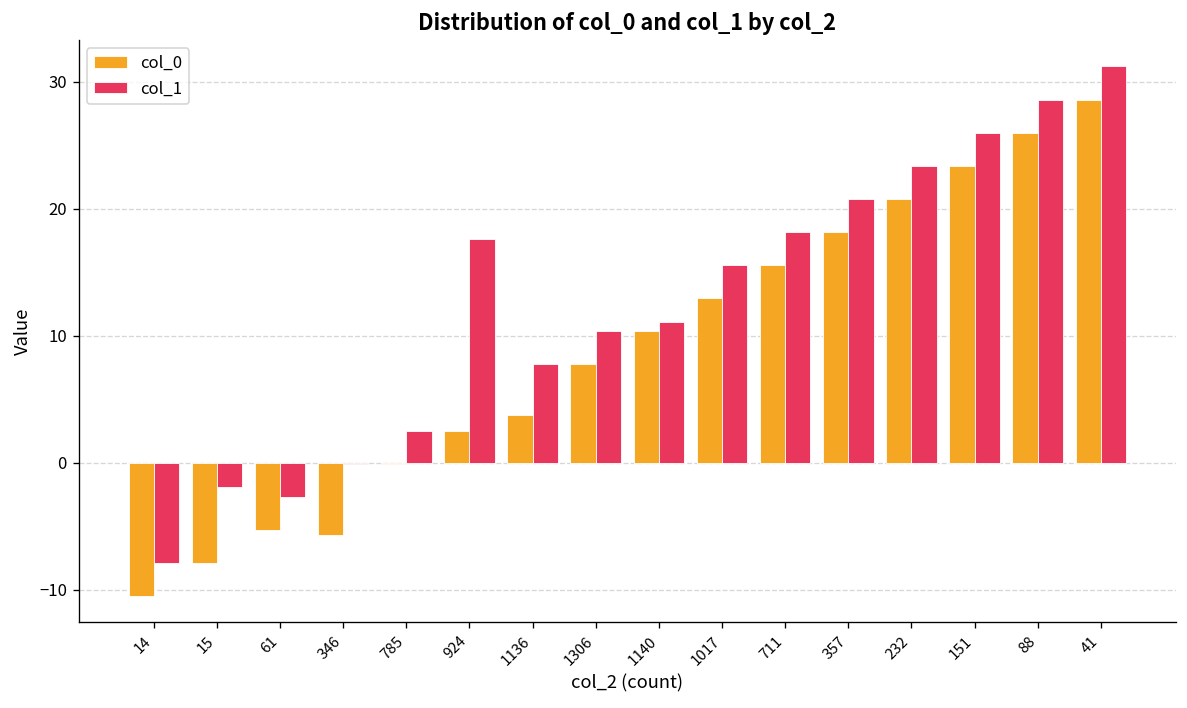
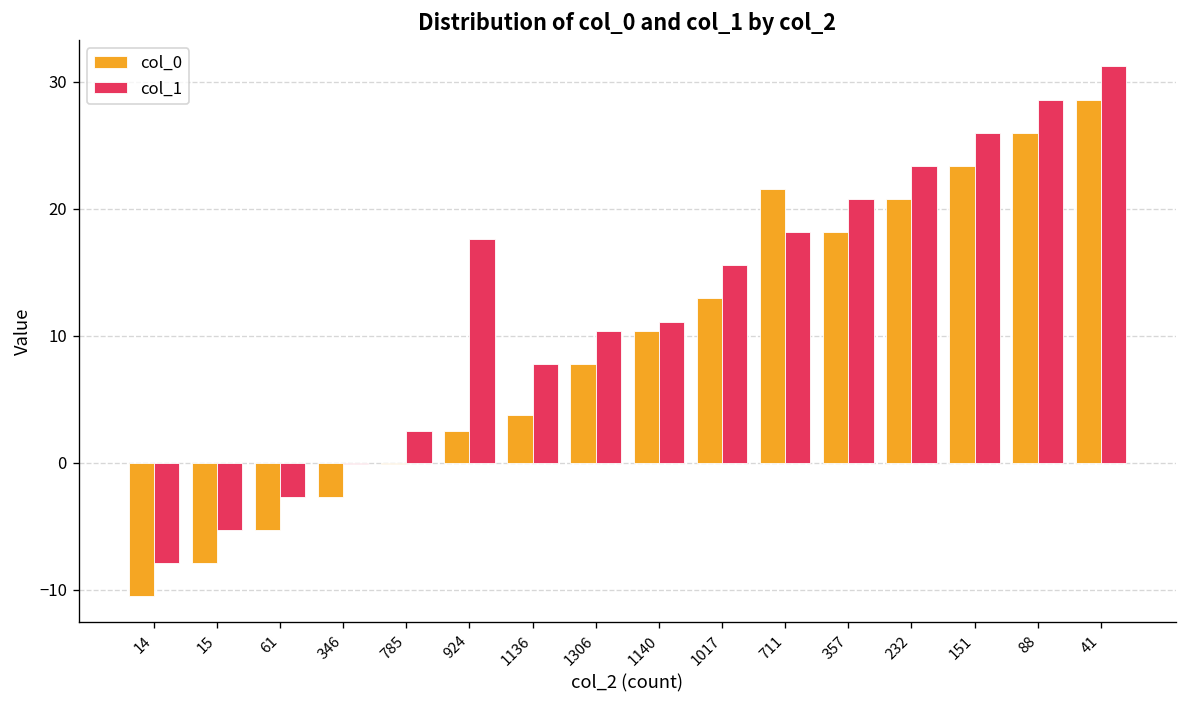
  {
    "col_0": {
      "14": -10.5,
      "15": -7.9,
      "61": -5.3,
-     "346": -5.7,
+     "346": -2.7,
      "924": 2.5,
      "1136": 3.8,
      "1306": 7.7,
      "1140": 10.4,
      "1017": 13.0,
-     "711": 15.6,
+     "711": 21.5,
      "357": 18.2,
      "232": 20.8,
      "151": 23.4,
      "88": 26.0,
      "41": 28.6
    },
    "col_1": {
      "14": -7.9,
-     "15": -1.9,
+     "15": -5.3,
      "61": -2.7,
      "785": 2.5,
      "924": 17.6,
      "1136": 7.7,
      "1306": 10.4,
      "1140": 11.1,
      "1017": 15.6,
      "711": 18.2,
      "357": 20.8,
      "232": 23.4,
      "151": 26.0,
      "88": 28.6,
      "41": 31.2
    }
  }
